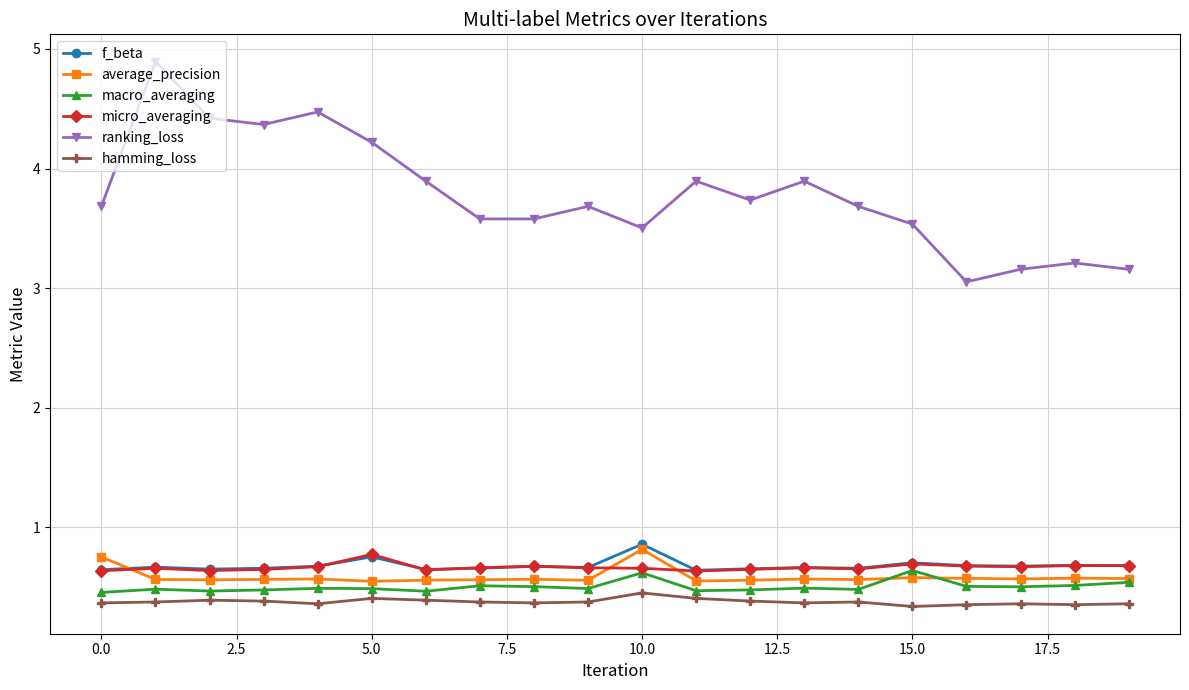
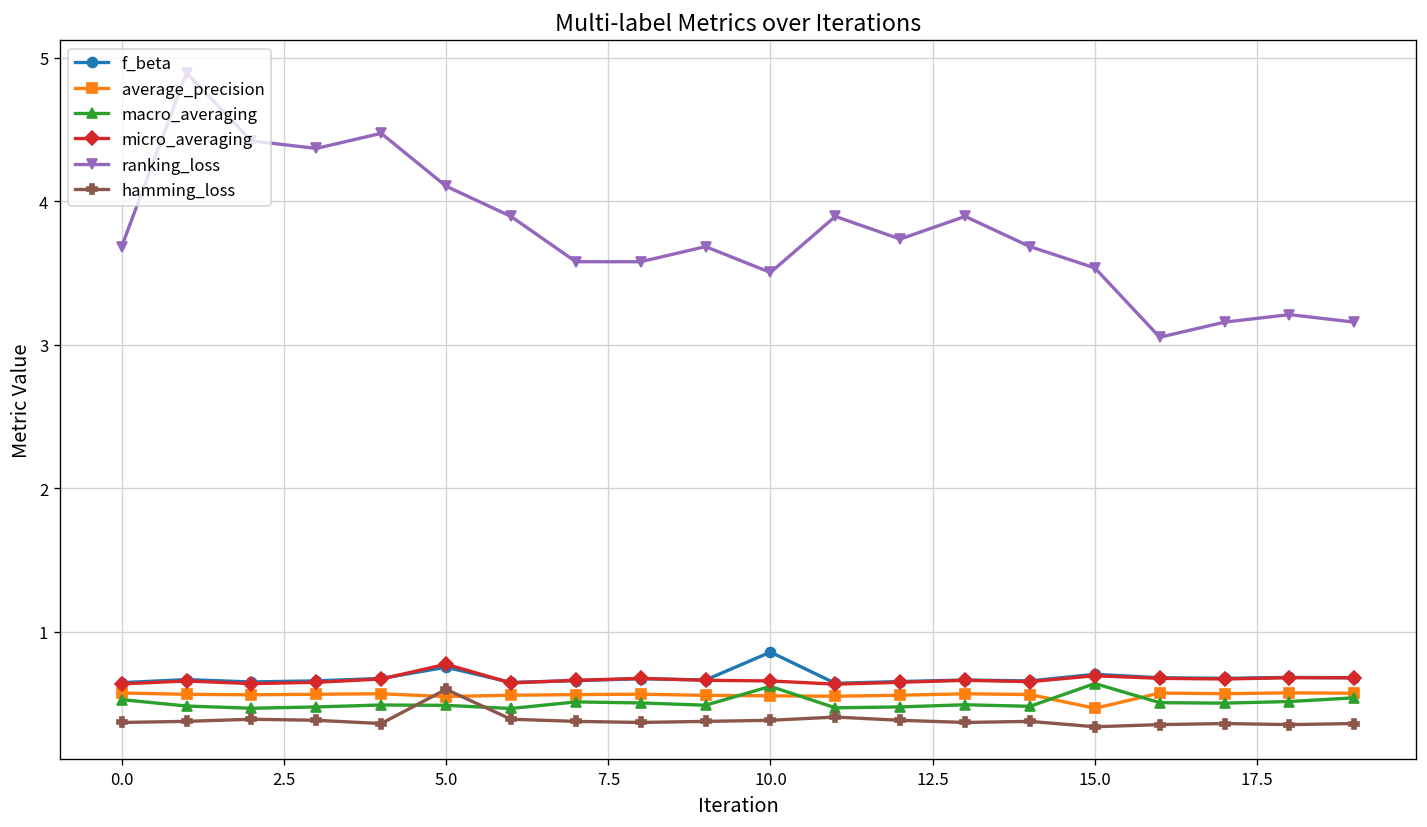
  {
    "f_beta": {
      "10.0": 0.86
    },
    "average_precision": {
-     "0.0": 0.75,
+     "0.0": 0.57,
      "5.0": 0.55,
-     "10.0": 0.82,
-     "15.0": 0.58
+     "10.0": 0.55,
+     "15.0": 0.47
    },
    "macro_averaging": {
-     "0.0": 0.46,
+     "0.0": 0.53,
      "5.0": 0.49,
      "10.0": 0.62,
      "15.0": 0.64
    },
    "micro_averaging": {
      "10.0": 0.66
    },
    "ranking_loss": {
      "0.0": 3.68,
-     "5.0": 4.22,
+     "5.0": 4.11,
      "10.0": 3.50,
      "15.0": 3.54
    },
    "hamming_loss": {
      "0.0": 0.37,
-     "5.0": 0.41,
-     "10.0": 0.45,
+     "5.0": 0.60,
+     "10.0": 0.38,
      "15.0": 0.34
    }
  }
